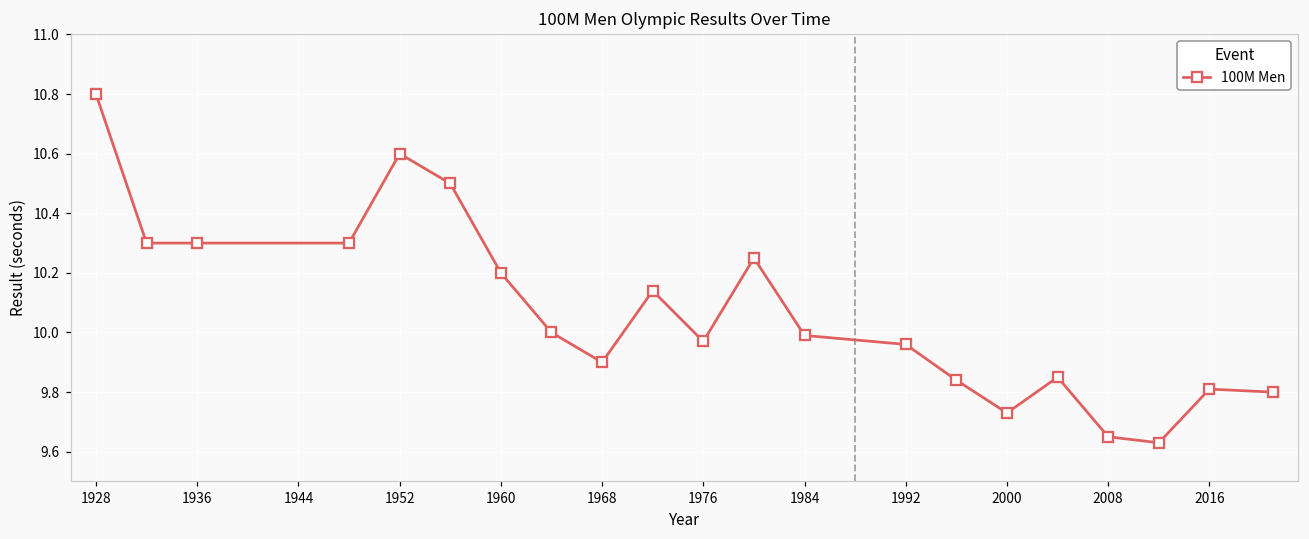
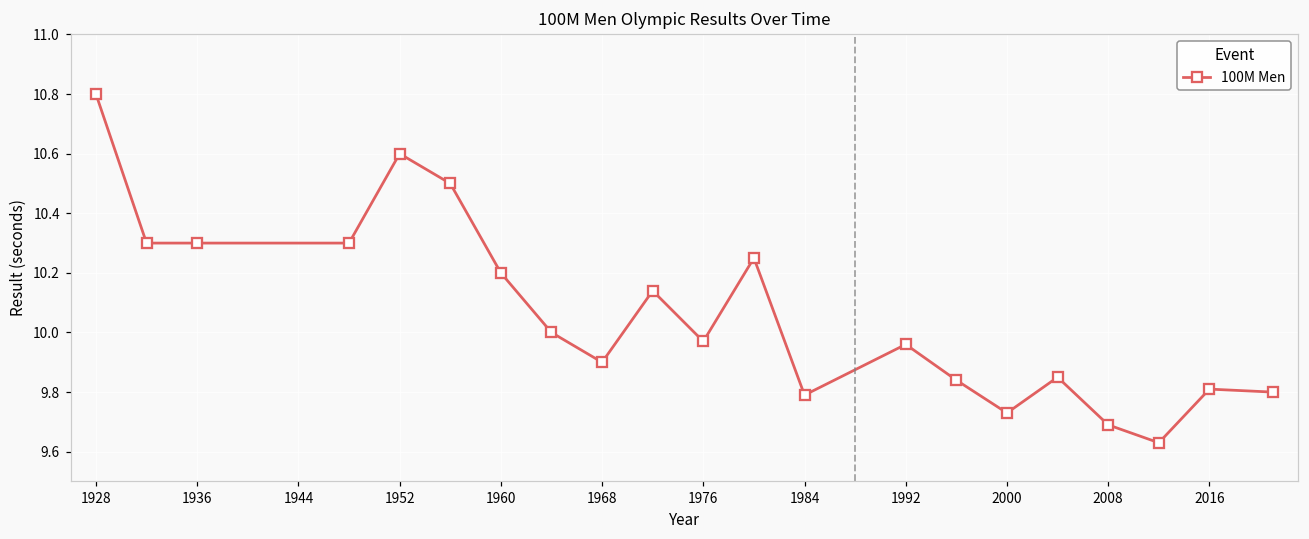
  {
    "1928": 10.80,
    "1936": 10.30,
    "1952": 10.60,
    "1960": 10.20,
    "1968": 9.90,
    "1976": 9.97,
-   "1984": 9.99,
+   "1984": 9.79,
    "1992": 9.96,
    "2000": 9.73,
-   "2008": 9.65,
+   "2008": 9.69,
    "2016": 9.81
  }
